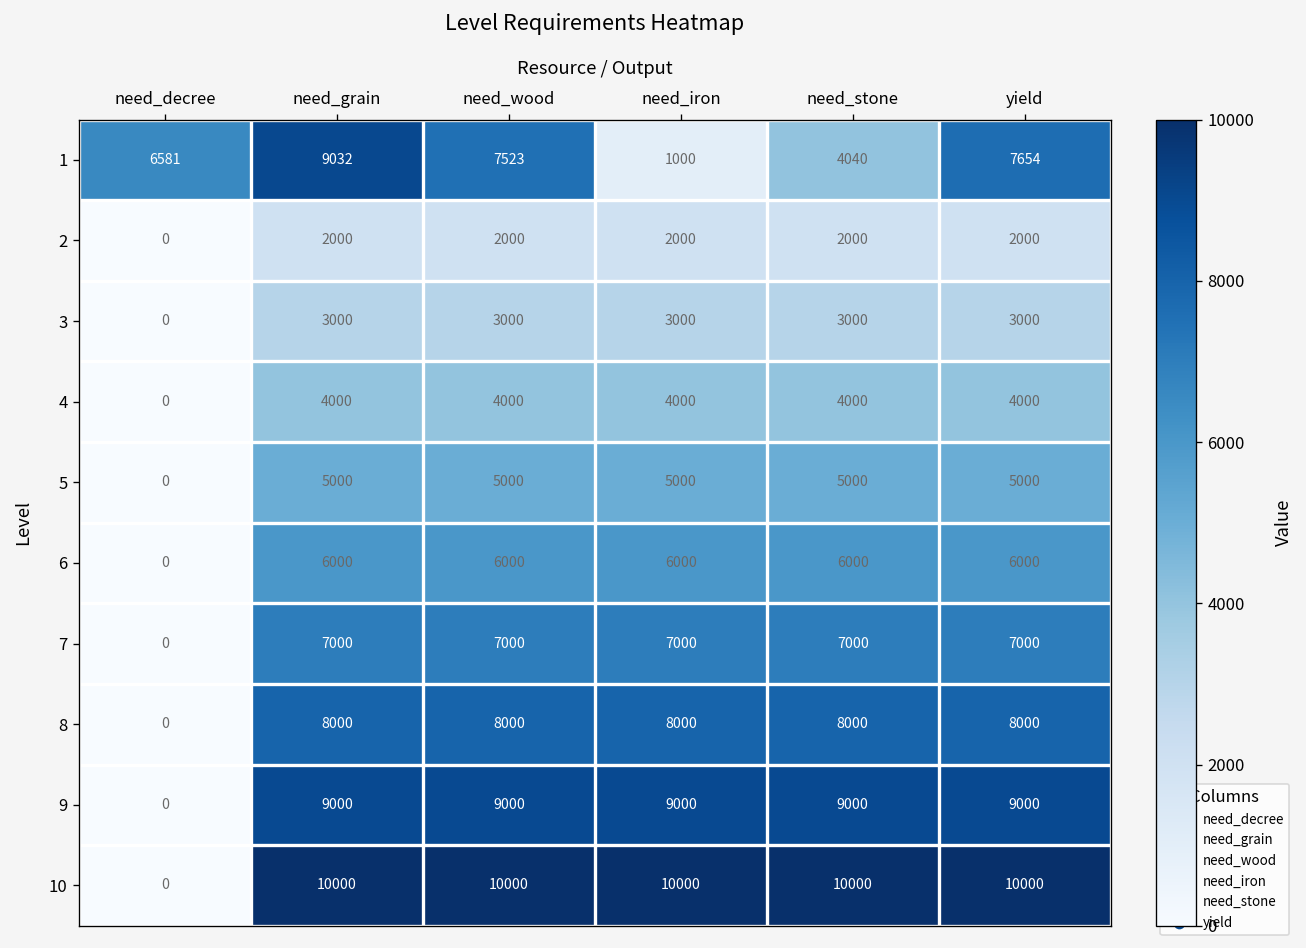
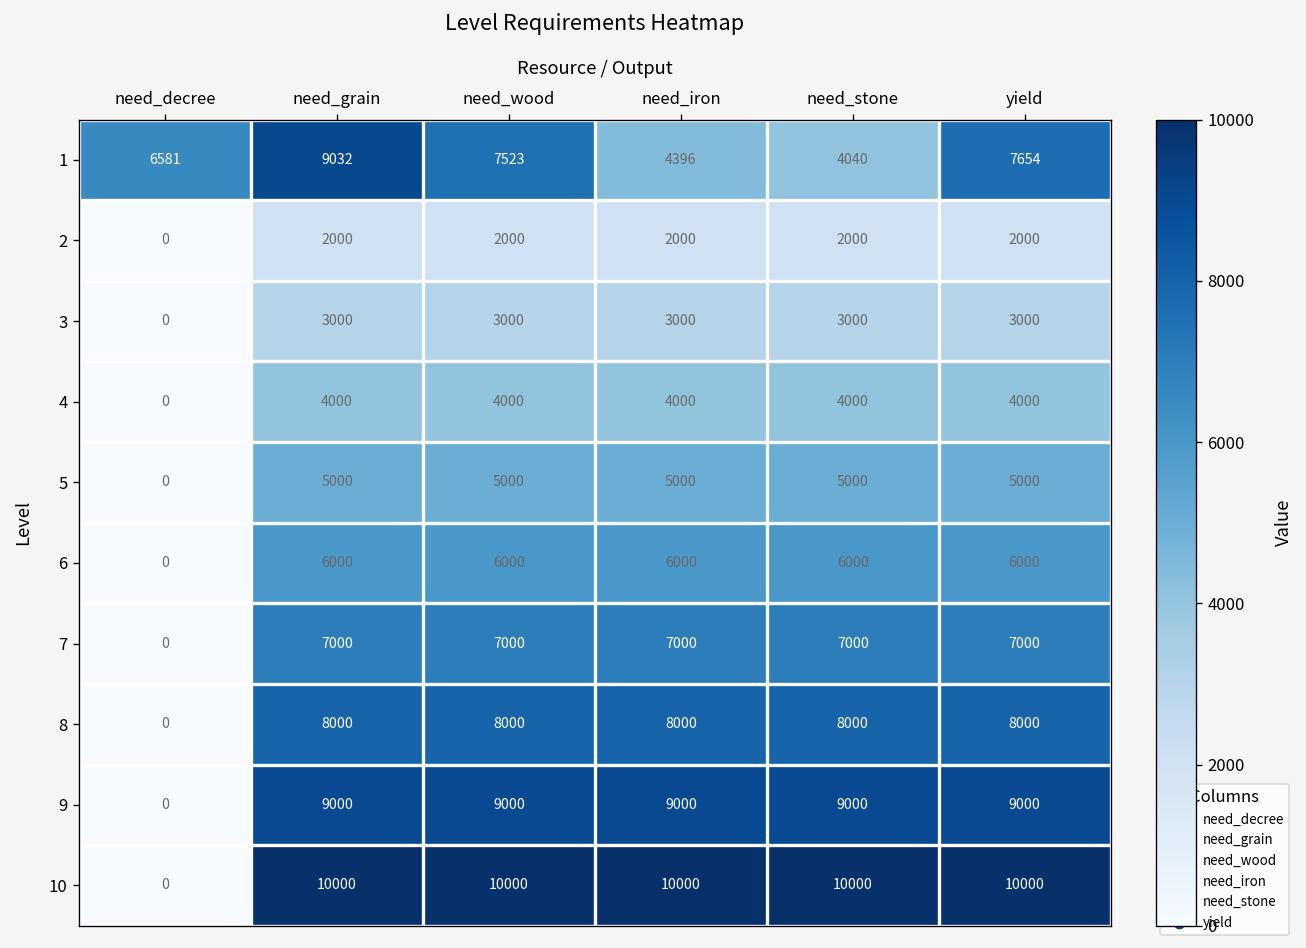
  {
    "1": {
      "need_decree": 6581,
      "need_grain": 9032,
      "need_wood": 7523,
-     "need_iron": 1000,
+     "need_iron": 4396,
      "need_stone": 4040,
      "yield": 7654
    },
    "2": {
      "need_decree": 0,
      "need_grain": 2000,
      "need_wood": 2000,
      "need_iron": 2000,
      "need_stone": 2000,
      "yield": 2000
    },
    "3": {
      "need_decree": 0,
      "need_grain": 3000,
      "need_wood": 3000,
      "need_iron": 3000,
      "need_stone": 3000,
      "yield": 3000
    },
    "4": {
      "need_decree": 0,
      "need_grain": 4000,
      "need_wood": 4000,
      "need_iron": 4000,
      "need_stone": 4000,
      "yield": 4000
    },
    "5": {
      "need_decree": 0,
      "need_grain": 5000,
      "need_wood": 5000,
      "need_iron": 5000,
      "need_stone": 5000,
      "yield": 5000
    },
    "6": {
      "need_decree": 0,
      "need_grain": 6000,
      "need_wood": 6000,
      "need_iron": 6000,
      "need_stone": 6000,
      "yield": 6000
    },
    "7": {
      "need_decree": 0,
      "need_grain": 7000,
      "need_wood": 7000,
      "need_iron": 7000,
      "need_stone": 7000,
      "yield": 7000
    },
    "8": {
      "need_decree": 0,
      "need_grain": 8000,
      "need_wood": 8000,
      "need_iron": 8000,
      "need_stone": 8000,
      "yield": 8000
    },
    "9": {
      "need_decree": 0,
      "need_grain": 9000,
      "need_wood": 9000,
      "need_iron": 9000,
      "need_stone": 9000,
      "yield": 9000
    },
    "10": {
      "need_decree": 0,
      "need_grain": 10000,
      "need_wood": 10000,
      "need_iron": 10000,
      "need_stone": 10000,
      "yield": 10000
    }
  }
